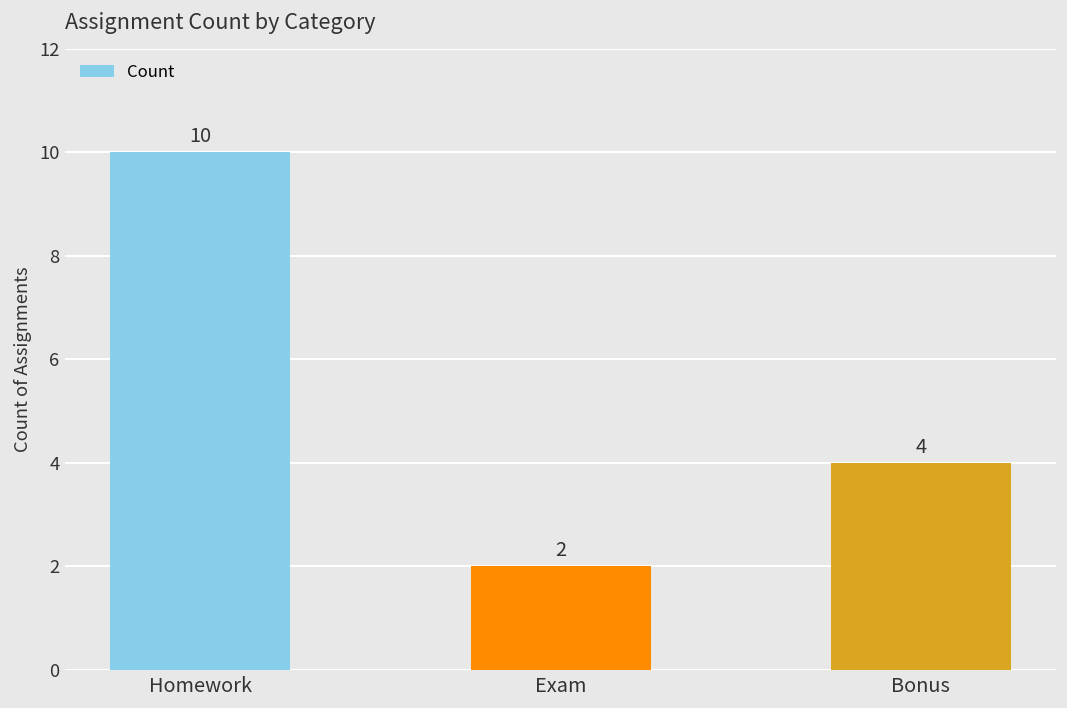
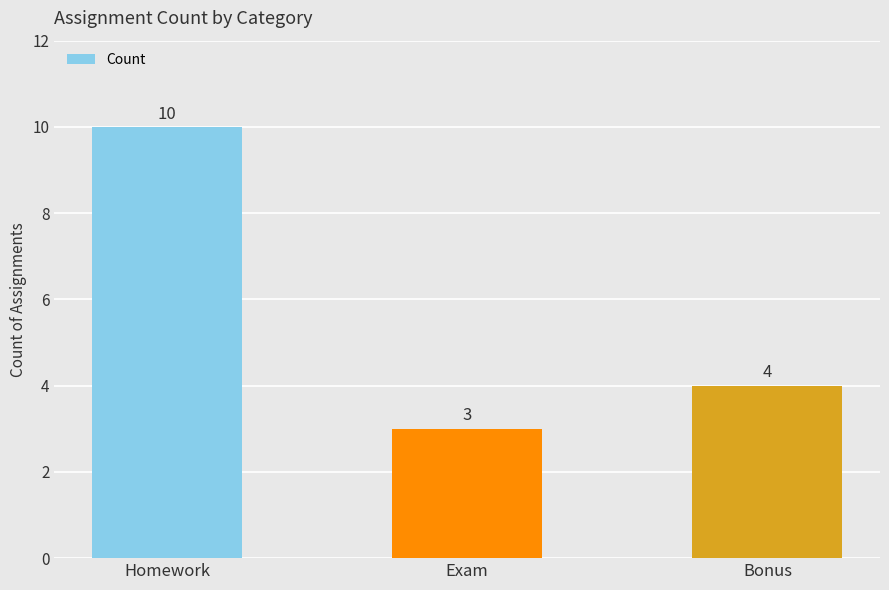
  {
    "Homework": 10,
-   "Exam": 2,
+   "Exam": 3,
    "Bonus": 4
  }
